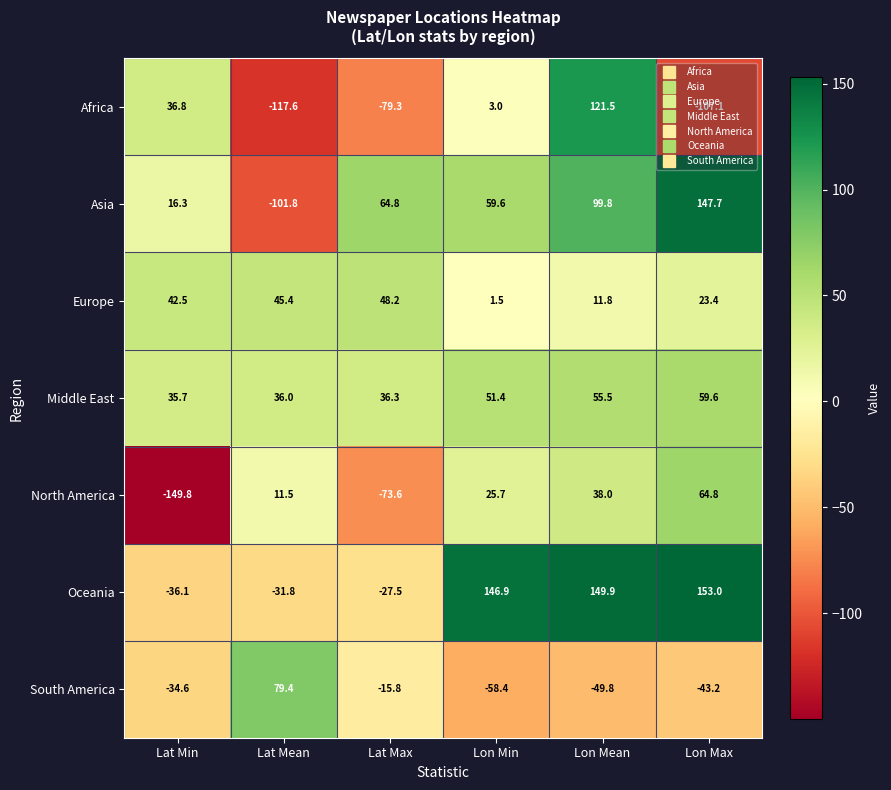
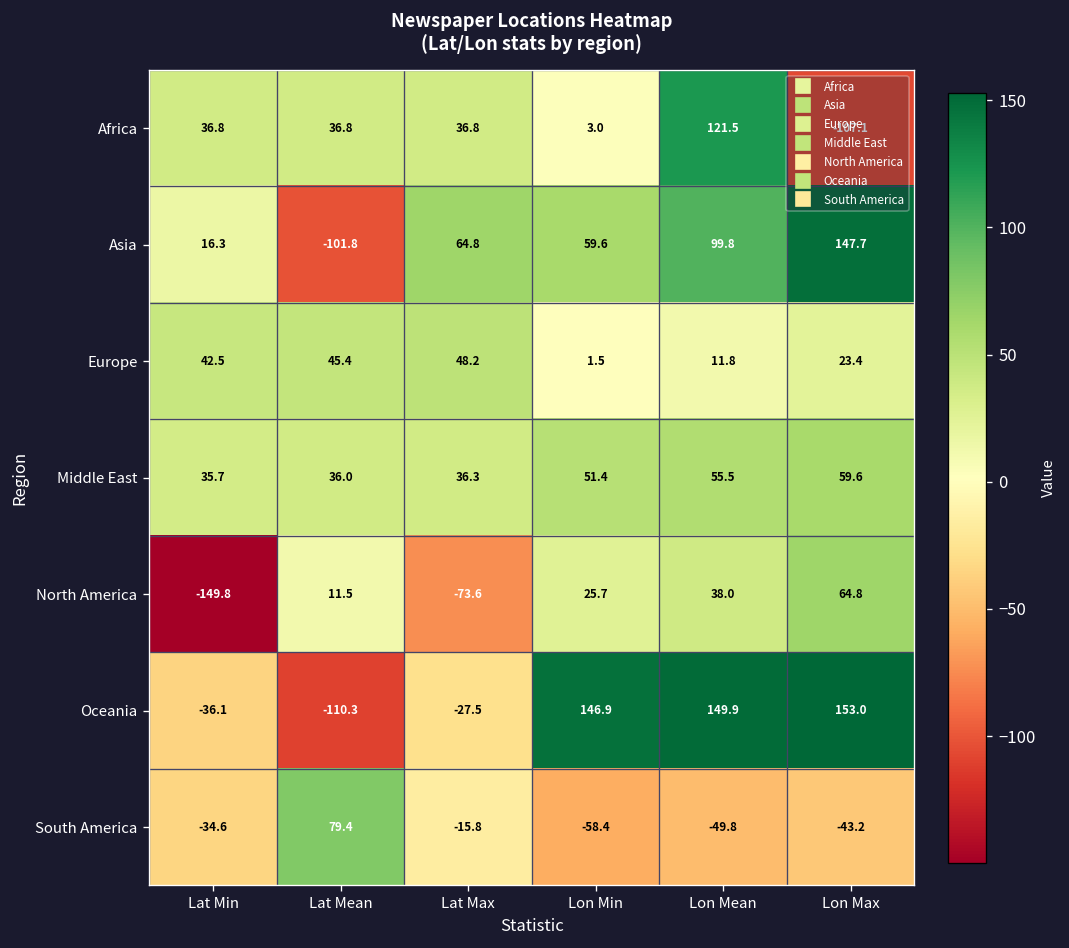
  {
    "Africa": {
      "Lat Min": 36.8,
-     "Lat Mean": -117.6,
-     "Lat Max": -79.3,
+     "Lat Mean": 36.8,
+     "Lat Max": 36.8,
      "Lon Min": 3.0,
      "Lon Mean": 121.5
    },
    "Asia": {
      "Lat Min": 16.3,
      "Lat Mean": -101.8,
      "Lat Max": 64.8,
      "Lon Min": 59.6,
      "Lon Mean": 99.8,
      "Lon Max": 147.7
    },
    "Europe": {
      "Lat Min": 42.5,
      "Lat Mean": 45.4,
      "Lat Max": 48.2,
      "Lon Min": 1.5,
      "Lon Mean": 11.8,
      "Lon Max": 23.4
    },
    "Middle East": {
      "Lat Min": 35.7,
      "Lat Mean": 36.0,
      "Lat Max": 36.3,
      "Lon Min": 51.4,
      "Lon Mean": 55.5,
      "Lon Max": 59.6
    },
    "North America": {
      "Lat Min": -149.8,
      "Lat Mean": 11.5,
      "Lat Max": -73.6,
      "Lon Min": 25.7,
      "Lon Mean": 38.0,
      "Lon Max": 64.8
    },
    "Oceania": {
      "Lat Min": -36.1,
-     "Lat Mean": -31.8,
+     "Lat Mean": -110.3,
      "Lat Max": -27.5,
      "Lon Min": 146.9,
      "Lon Mean": 149.9,
      "Lon Max": 153.0
    },
    "South America": {
      "Lat Min": -34.6,
      "Lat Mean": 79.4,
      "Lat Max": -15.8,
      "Lon Min": -58.4,
      "Lon Mean": -49.8,
      "Lon Max": -43.2
    }
  }
